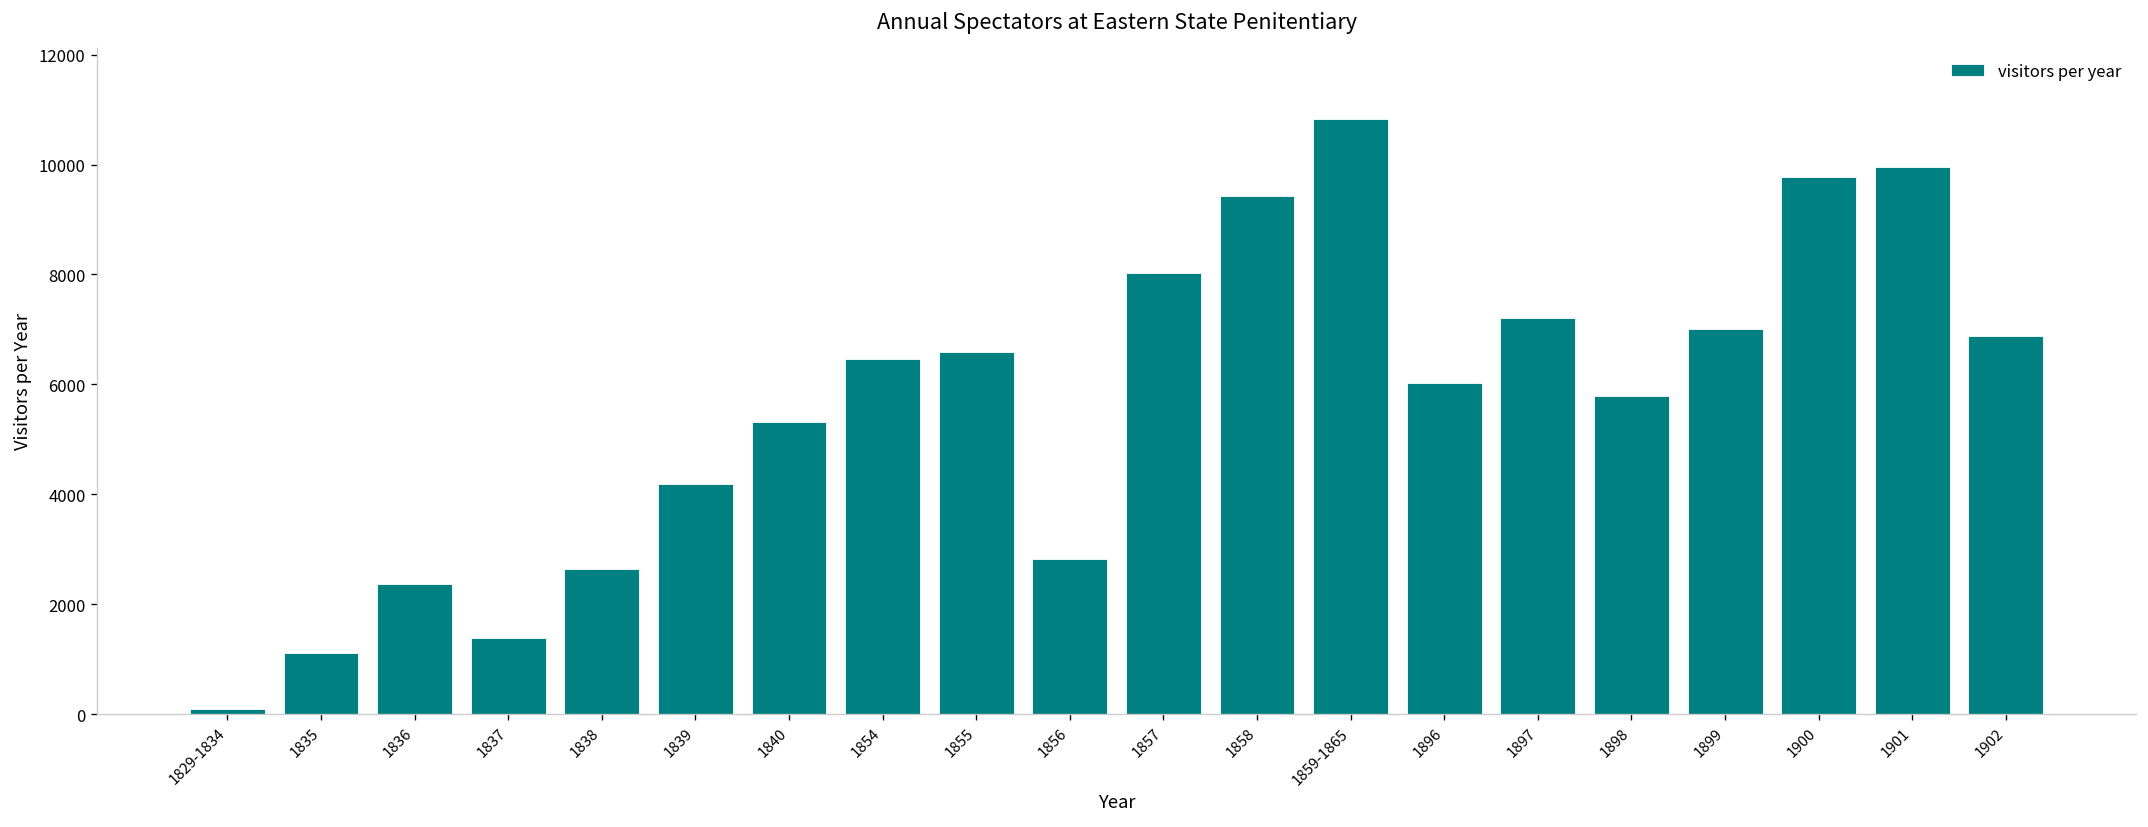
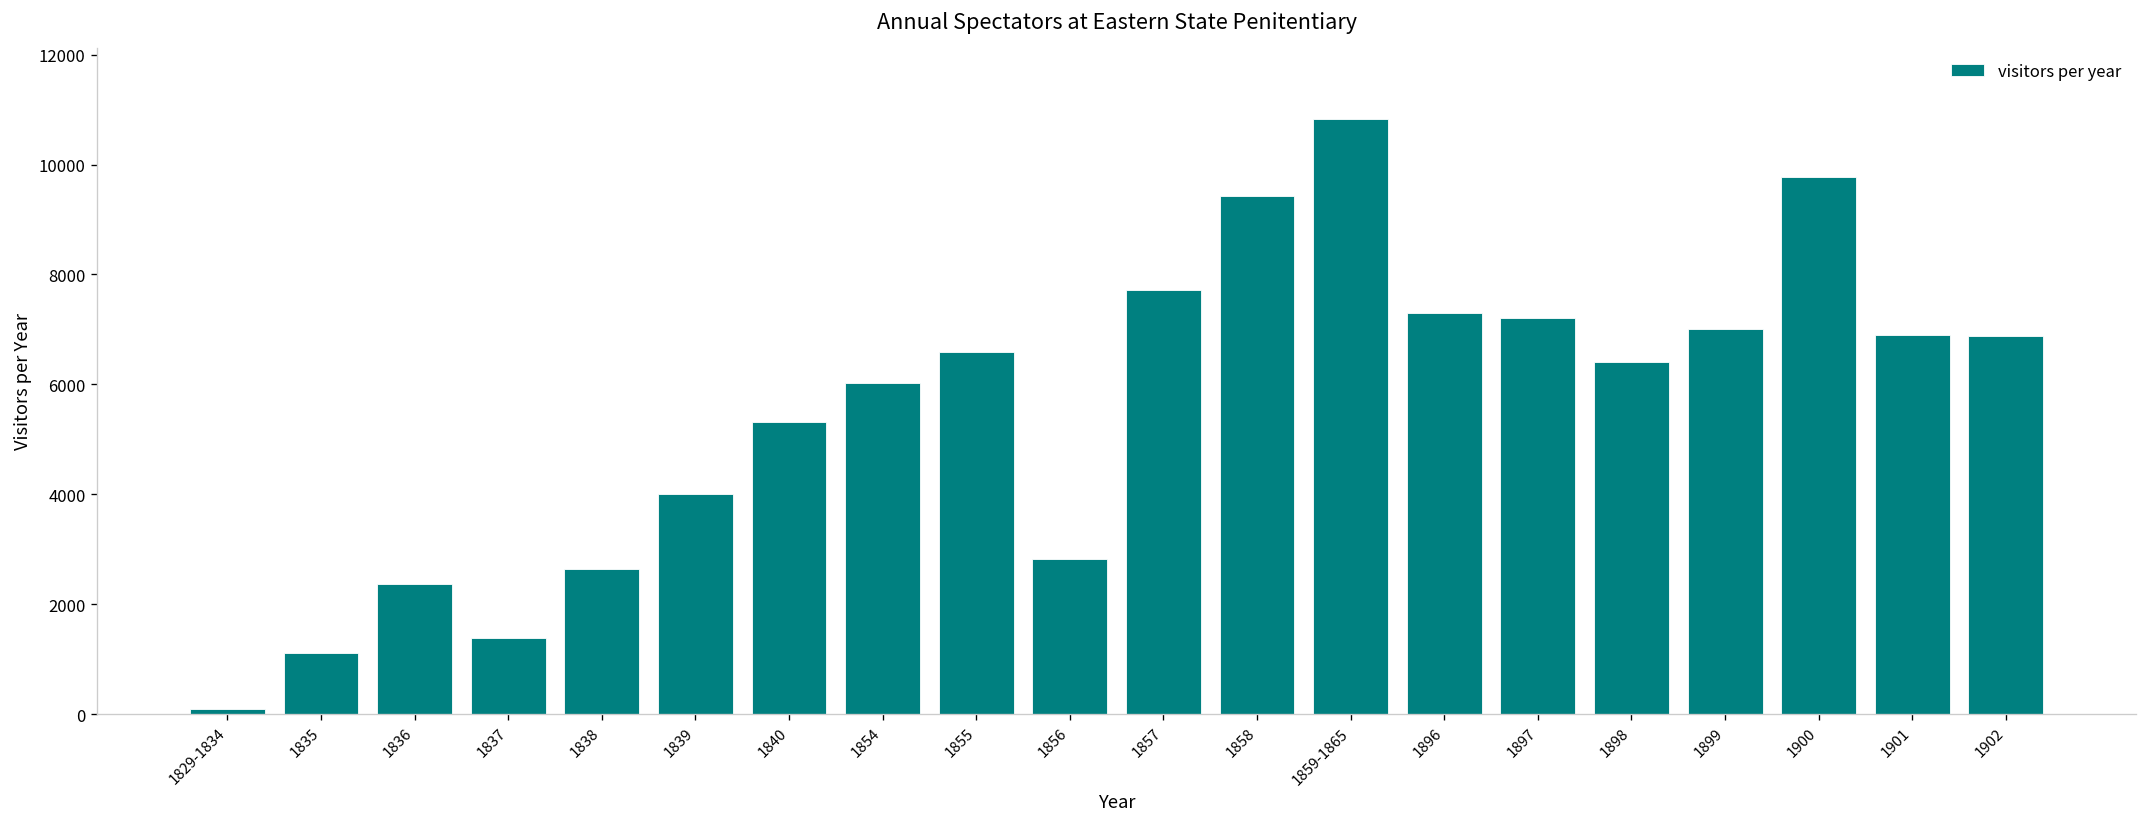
  {
    "1829-1834": 100,
    "1835": 1100,
    "1836": 2400,
    "1837": 1400,
    "1838": 2600,
-   "1839": 4200,
+   "1839": 4000,
    "1840": 5300,
-   "1854": 6500,
+   "1854": 6000,
    "1855": 6600,
    "1856": 2800,
-   "1857": 8000,
+   "1857": 7700,
    "1858": 9400,
    "1859-1865": 10800,
-   "1896": 6000,
+   "1896": 7300,
    "1897": 7200,
-   "1898": 5800,
+   "1898": 6400,
    "1899": 7000,
    "1900": 9800,
-   "1901": 10000,
+   "1901": 6900,
    "1902": 6900
  }
